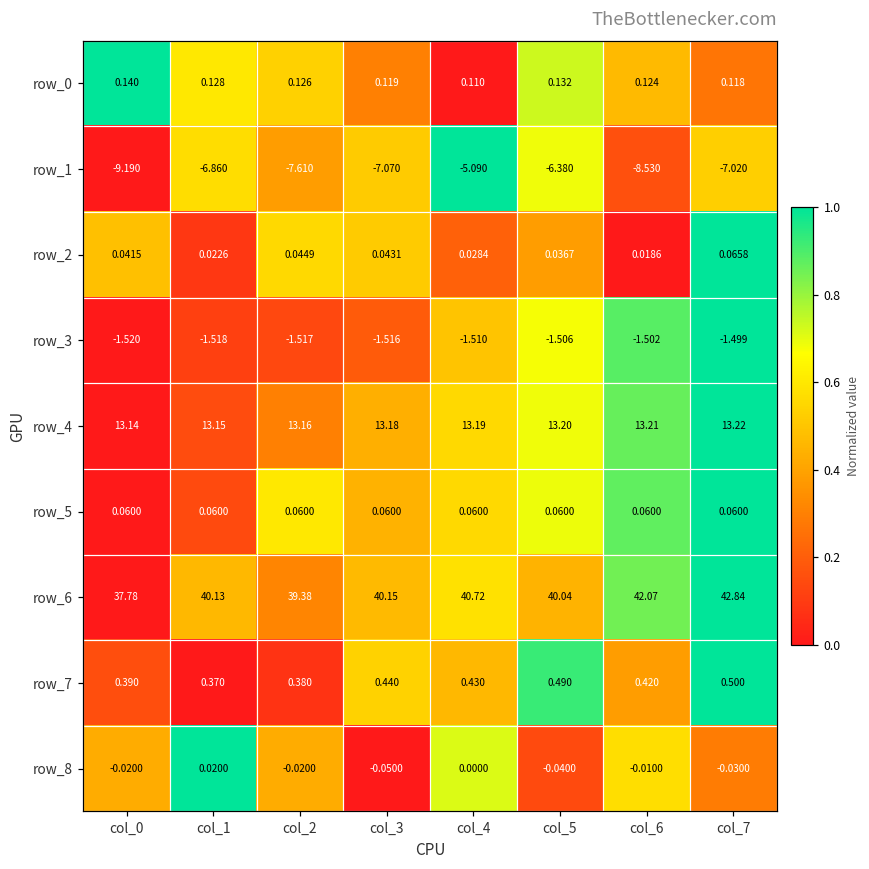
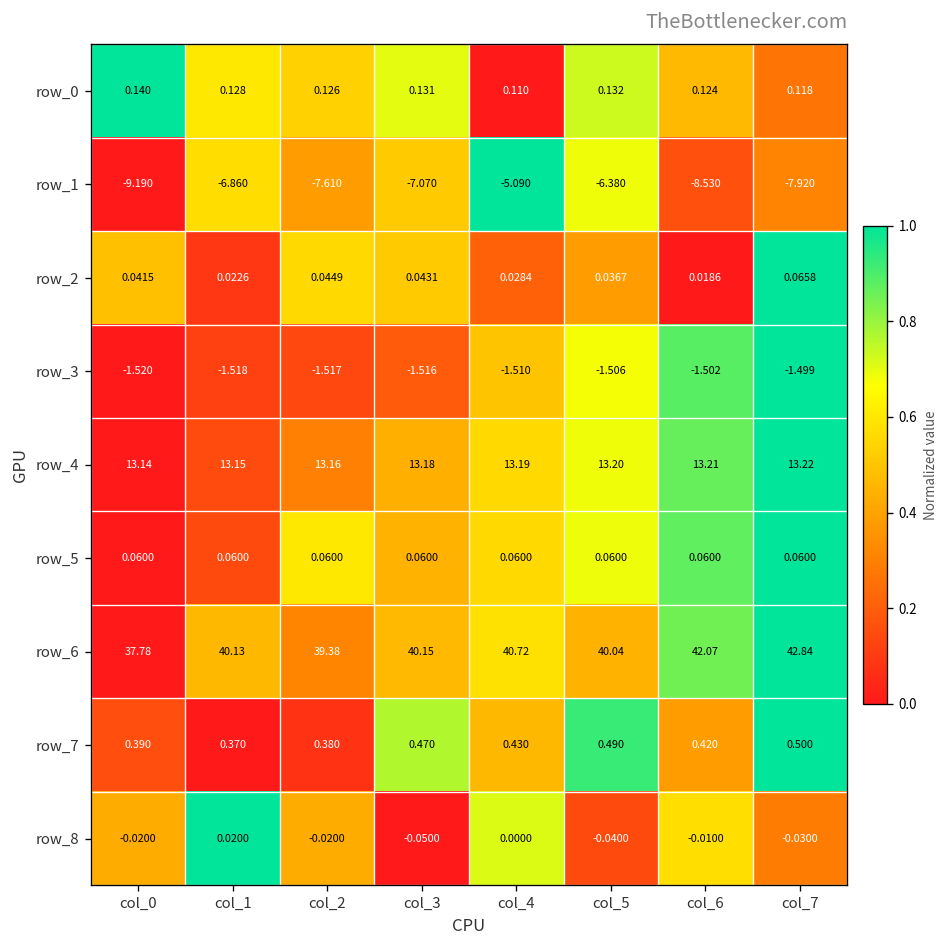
  {
    "row_0": {
      "col_0": 0.140,
      "col_1": 0.128,
      "col_2": 0.126,
-     "col_3": 0.119,
+     "col_3": 0.131,
      "col_4": 0.110,
      "col_5": 0.132,
      "col_6": 0.124,
      "col_7": 0.118
    },
    "row_1": {
      "col_0": -9.190,
      "col_1": -6.860,
      "col_2": -7.610,
      "col_3": -7.070,
      "col_4": -5.090,
      "col_5": -6.380,
      "col_6": -8.530,
-     "col_7": -7.020
+     "col_7": -7.920
    },
    "row_2": {
      "col_0": 0.0415,
      "col_1": 0.0226,
      "col_2": 0.0449,
      "col_3": 0.0431,
      "col_4": 0.0284,
      "col_5": 0.0367,
      "col_6": 0.0186,
      "col_7": 0.0658
    },
    "row_3": {
      "col_0": -1.520,
      "col_1": -1.518,
      "col_2": -1.517,
      "col_3": -1.516,
      "col_4": -1.510,
      "col_5": -1.506,
      "col_6": -1.502,
      "col_7": -1.499
    },
    "row_4": {
      "col_0": 13.14,
      "col_1": 13.15,
      "col_2": 13.16,
      "col_3": 13.18,
      "col_4": 13.19,
      "col_5": 13.20,
      "col_6": 13.21,
      "col_7": 13.22
    },
    "row_5": {
      "col_0": 0.0600,
      "col_1": 0.0600,
      "col_2": 0.0600,
      "col_3": 0.0600,
      "col_4": 0.0600,
      "col_5": 0.0600,
      "col_6": 0.0600,
      "col_7": 0.0600
    },
    "row_6": {
      "col_0": 37.78,
      "col_1": 40.13,
      "col_2": 39.38,
      "col_3": 40.15,
      "col_4": 40.72,
      "col_5": 40.04,
      "col_6": 42.07,
      "col_7": 42.84
    },
    "row_7": {
      "col_0": 0.390,
      "col_1": 0.370,
      "col_2": 0.380,
-     "col_3": 0.440,
+     "col_3": 0.470,
      "col_4": 0.430,
      "col_5": 0.490,
      "col_6": 0.420,
      "col_7": 0.500
    },
    "row_8": {
      "col_0": -0.0200,
      "col_1": 0.0200,
      "col_2": -0.0200,
      "col_3": -0.0500,
      "col_4": 0.0000,
      "col_5": -0.0400,
      "col_6": -0.0100,
      "col_7": -0.0300
    }
  }
